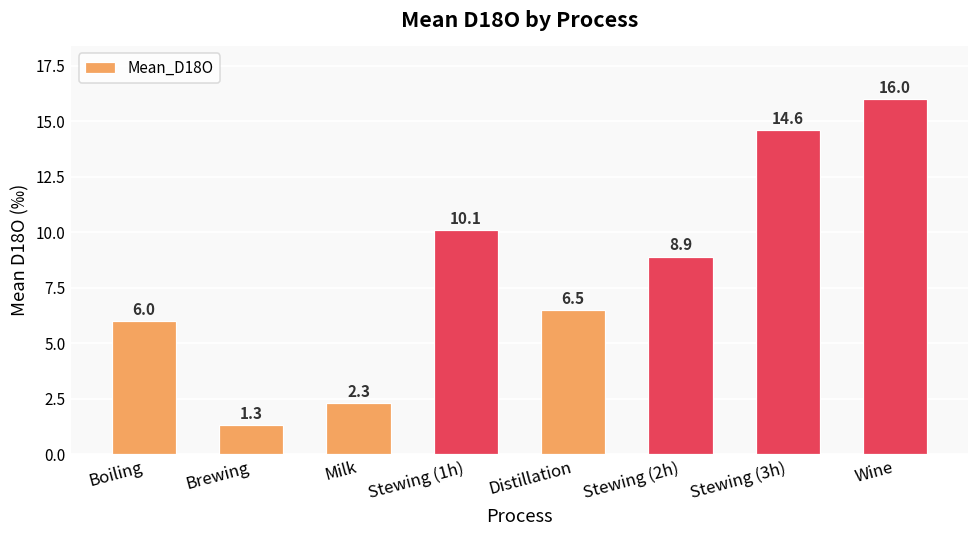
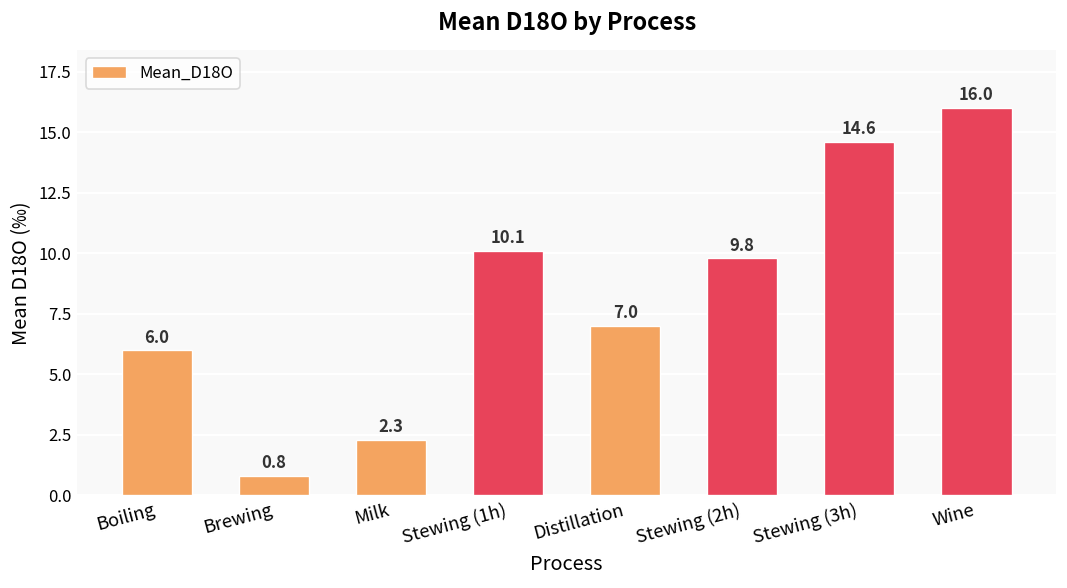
  {
    "Boiling": 6.0,
-   "Brewing": 1.3,
+   "Brewing": 0.8,
    "Milk": 2.3,
    "Stewing (1h)": 10.1,
-   "Distillation": 6.5,
-   "Stewing (2h)": 8.9,
+   "Distillation": 7.0,
+   "Stewing (2h)": 9.8,
    "Stewing (3h)": 14.6,
    "Wine": 16.0
  }
